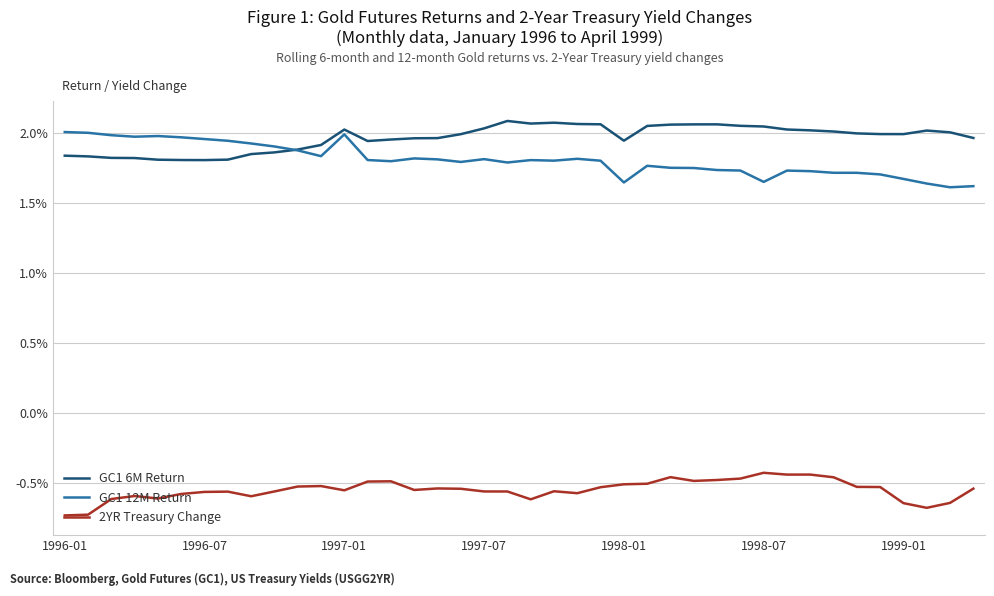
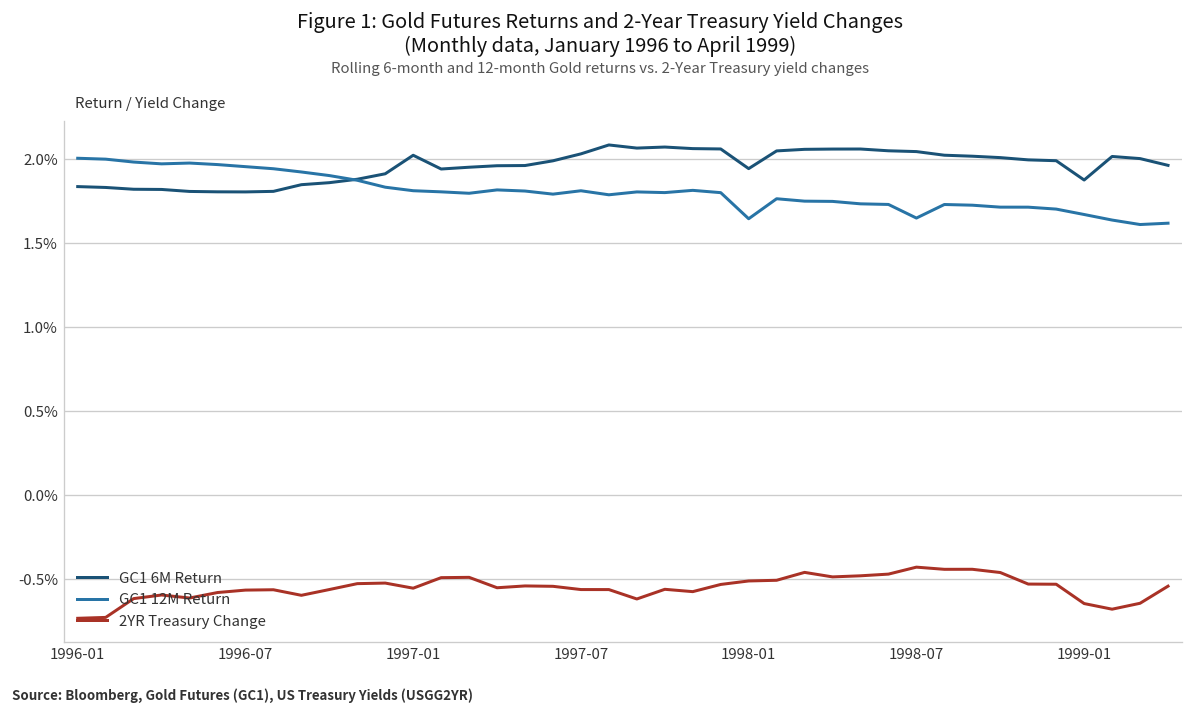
  {
    "GC1 6M Return": {
      "1996-01": "1.84%",
      "1996-07": "1.80%",
      "1997-01": "2.02%",
      "1997-07": "2.03%",
      "1998-01": "1.94%",
      "1998-07": "2.04%",
-     "1999-01": "1.99%"
+     "1999-01": "1.87%"
    },
    "GC1 12M Return": {
      "1996-01": "2.00%",
      "1996-07": "1.95%",
-     "1997-01": "1.99%",
+     "1997-01": "1.81%",
      "1997-07": "1.81%",
      "1998-01": "1.64%",
      "1998-07": "1.65%",
      "1999-01": "1.67%"
    },
    "2YR Treasury Change": {
      "1996-01": "-0.73%",
      "1996-07": "-0.57%",
      "1997-01": "-0.56%",
      "1997-07": "-0.56%",
      "1998-01": "-0.51%",
      "1998-07": "-0.43%",
      "1999-01": "-0.65%"
    }
  }
